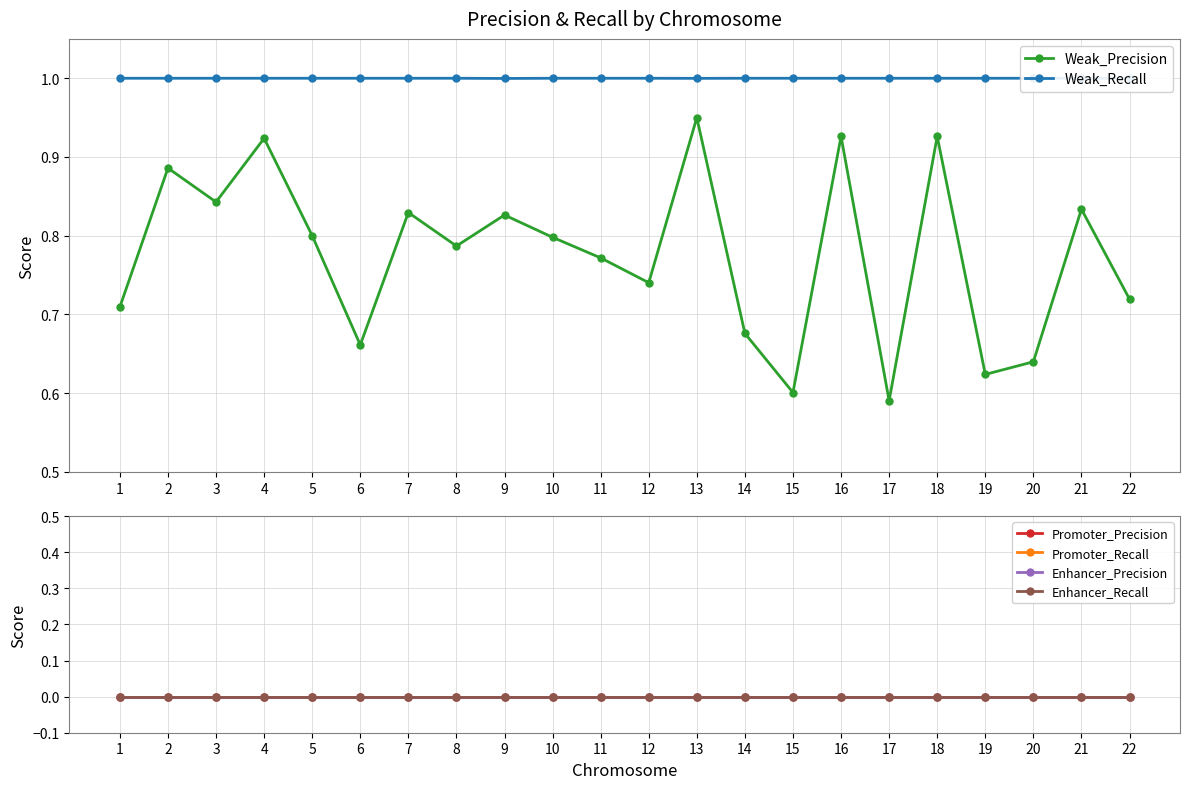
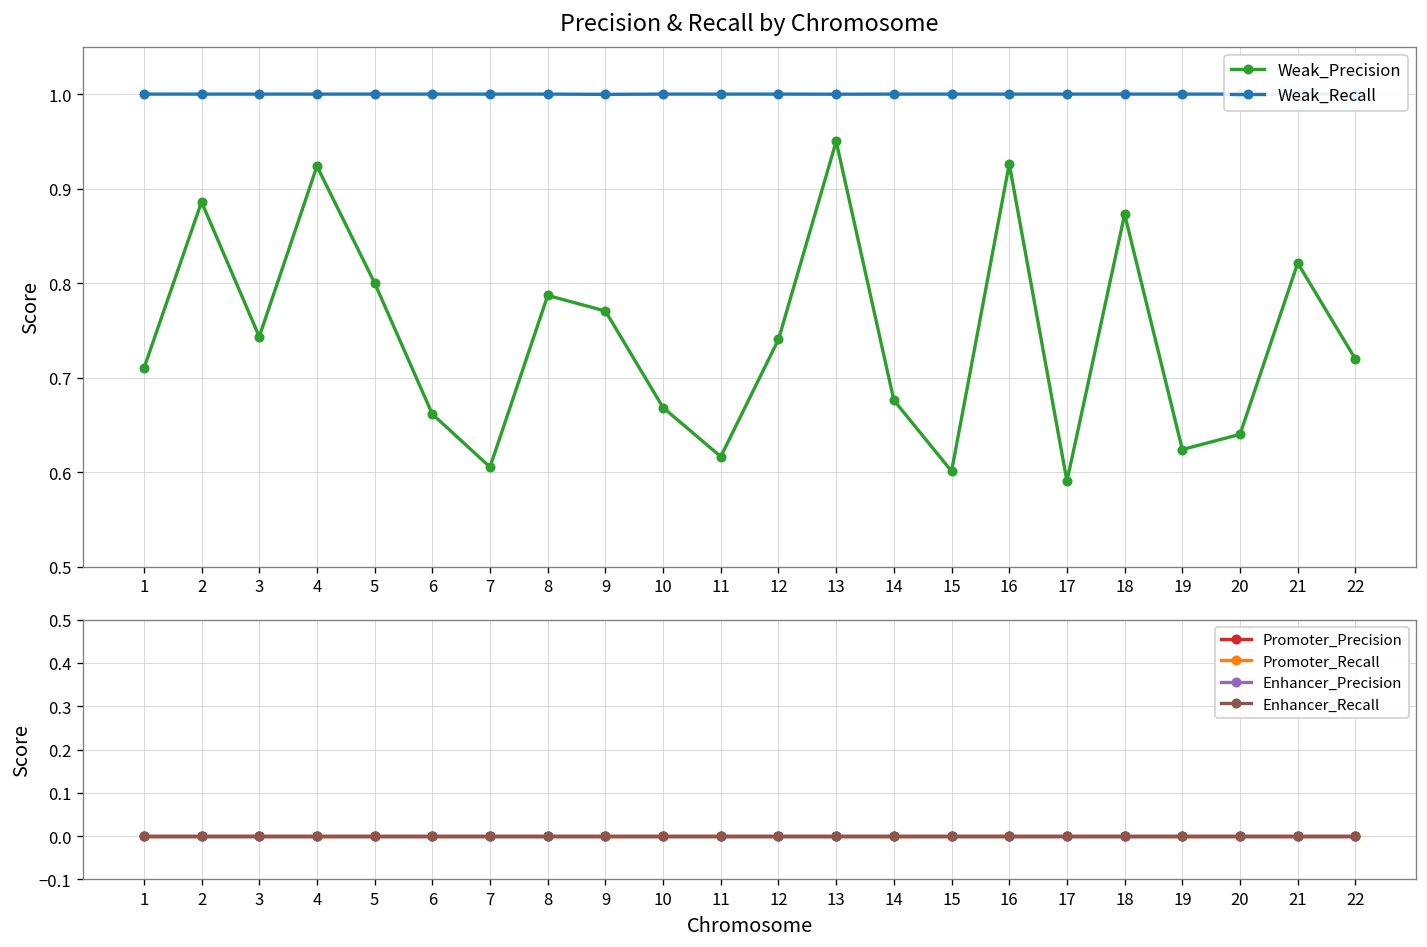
  {
    "Precision & Recall by Chromosome": {
      "Weak_Precision": {
        "1": 0.71,
        "2": 0.89,
-       "3": 0.84,
+       "3": 0.74,
        "4": 0.92,
        "5": 0.80,
        "6": 0.66,
-       "7": 0.83,
+       "7": 0.61,
        "8": 0.79,
-       "9": 0.83,
-       "10": 0.80,
-       "11": 0.77,
+       "9": 0.77,
+       "10": 0.67,
+       "11": 0.62,
        "12": 0.74,
        "13": 0.95,
        "14": 0.68,
        "15": 0.60,
        "16": 0.93,
        "17": 0.59,
-       "18": 0.93,
+       "18": 0.87,
        "19": 0.62,
        "20": 0.64,
-       "21": 0.83,
+       "21": 0.82,
        "22": 0.72
      },
      "Weak_Recall": {
        "1": 1.00,
        "2": 1.00,
        "3": 1.00,
        "4": 1.00,
        "5": 1.00,
        "6": 1.00,
        "7": 1.00,
        "8": 1.00,
        "9": 1.00,
        "10": 1.00,
        "11": 1.00,
        "12": 1.00,
        "13": 1.00,
        "14": 1.00,
        "15": 1.00,
        "16": 1.00,
        "17": 1.00,
        "18": 1.00,
        "19": 1.00
      }
    }
  }
